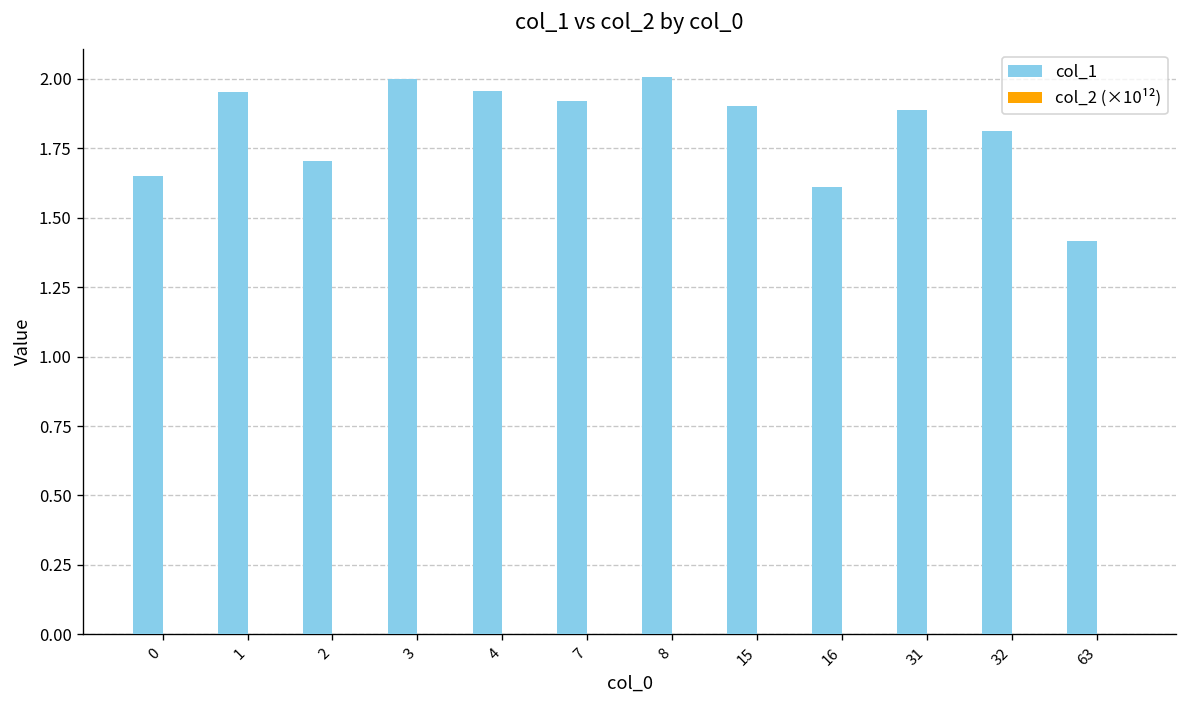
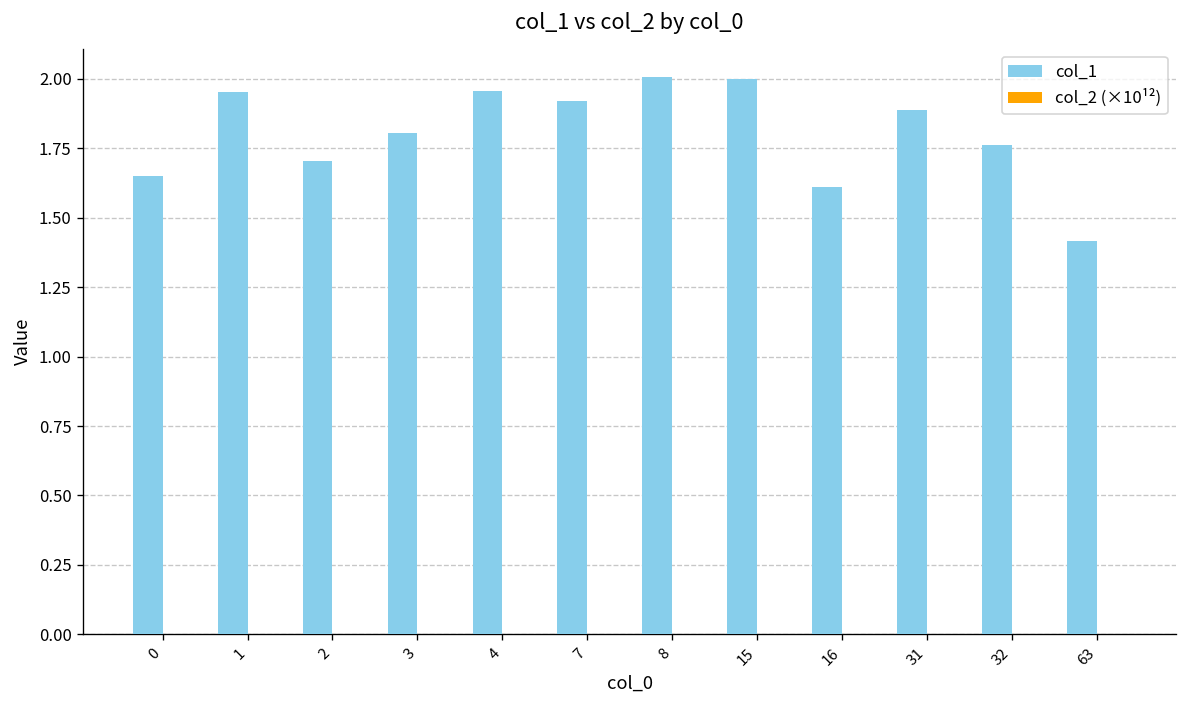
  {
    "col_1": {
      "0": 1.65,
      "1": 1.95,
      "2": 1.71,
-     "3": 2.00,
+     "3": 1.80,
      "4": 1.95,
      "7": 1.92,
      "8": 2.01,
-     "15": 1.90,
+     "15": 2.00,
      "16": 1.61,
      "31": 1.89,
-     "32": 1.81,
+     "32": 1.76,
      "63": 1.41
    }
  }
